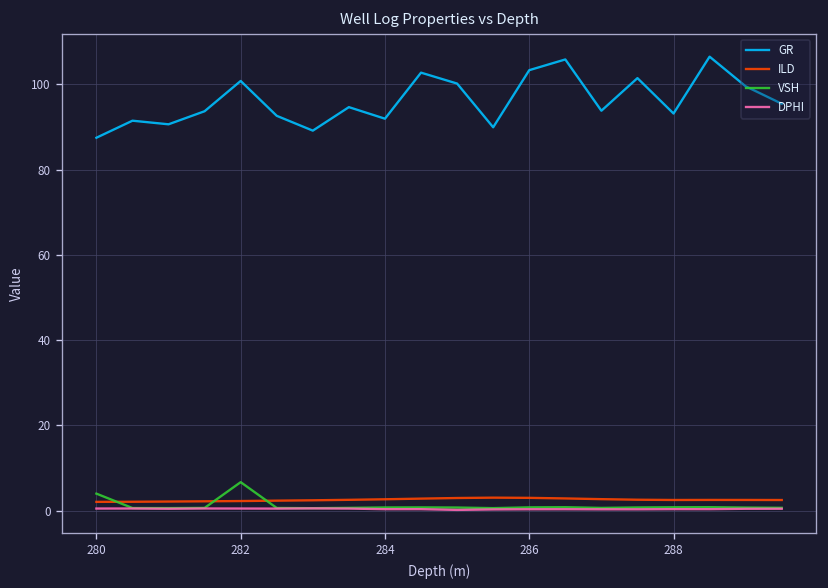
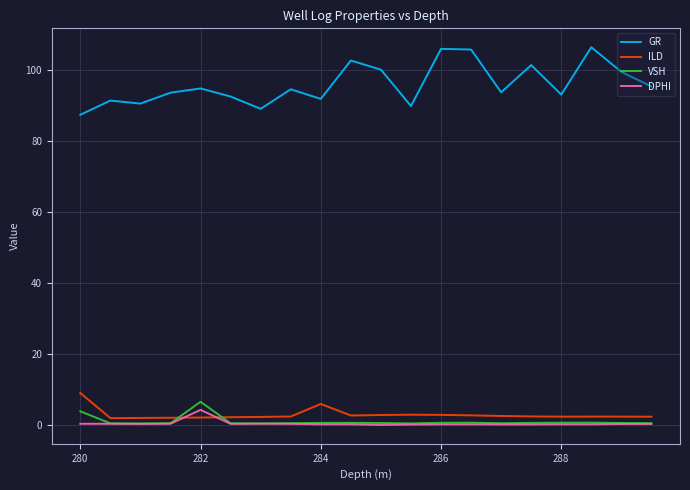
  {
    "GR": {
      "280": 87,
-     "282": 101,
+     "282": 95,
      "284": 92,
-     "286": 103,
+     "286": 106,
      "288": 93
    },
    "ILD": {
-     "280": 2,
+     "280": 9,
      "282": 2,
-     "284": 3,
+     "284": 6,
      "286": 3,
      "288": 2
    },
    "VSH": {
      "280": 4,
      "282": 7
    },
    "DPHI": {
      "280": 0,
-     "282": 0
+     "282": 4
    }
  }
